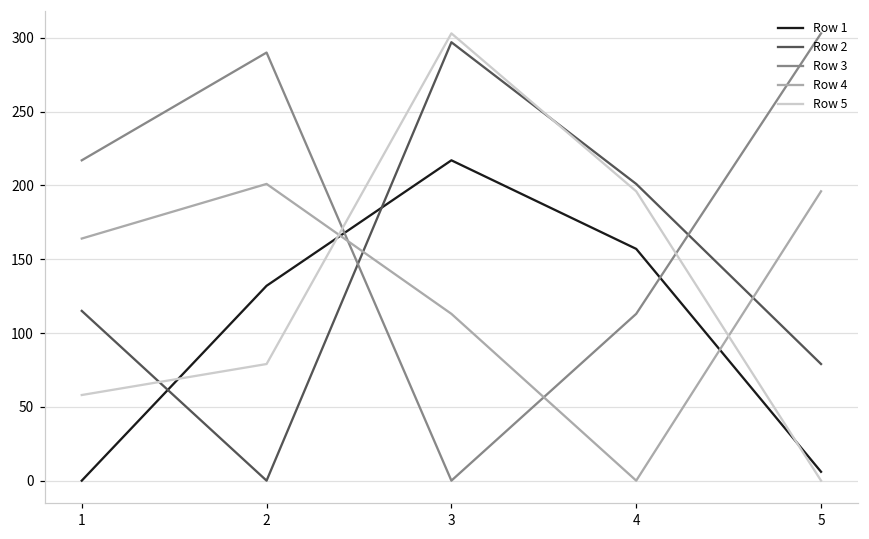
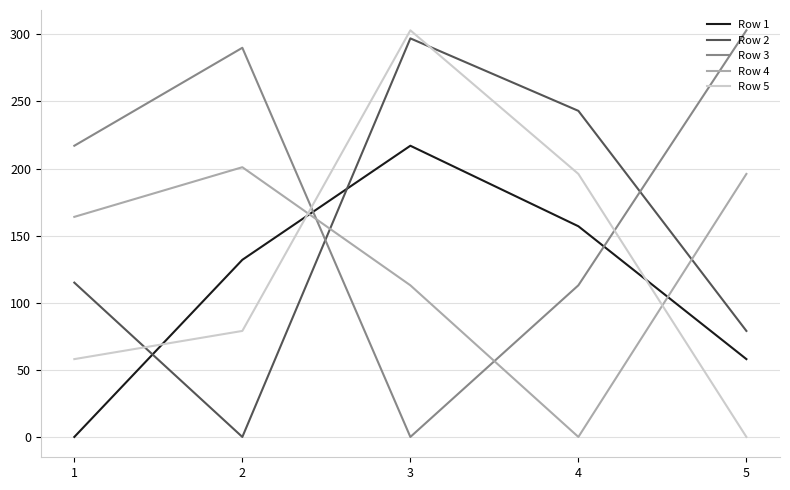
  {
    "Row 1": {
      "1": 0,
      "2": 132,
      "3": 217,
      "4": 157,
-     "5": 6
+     "5": 58
    },
    "Row 2": {
      "1": 115,
      "2": 0,
      "3": 297,
-     "4": 201,
+     "4": 243,
      "5": 79
    }
  }
